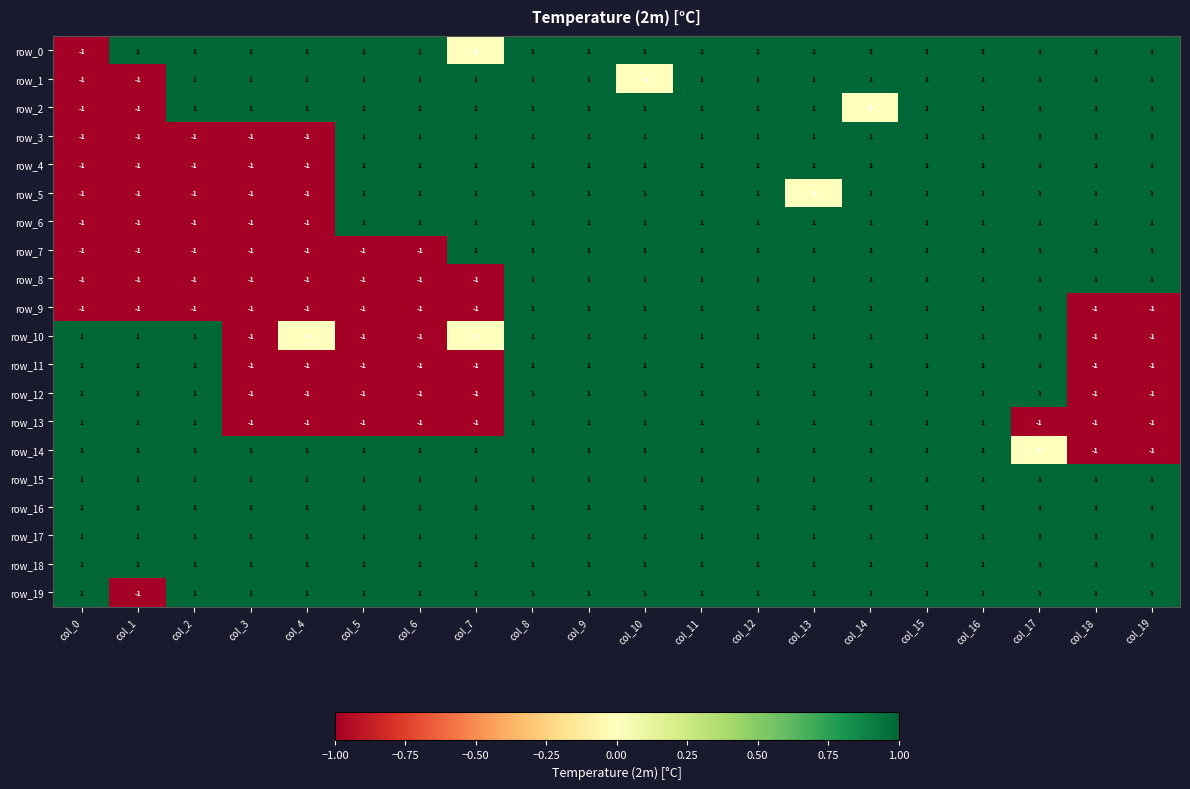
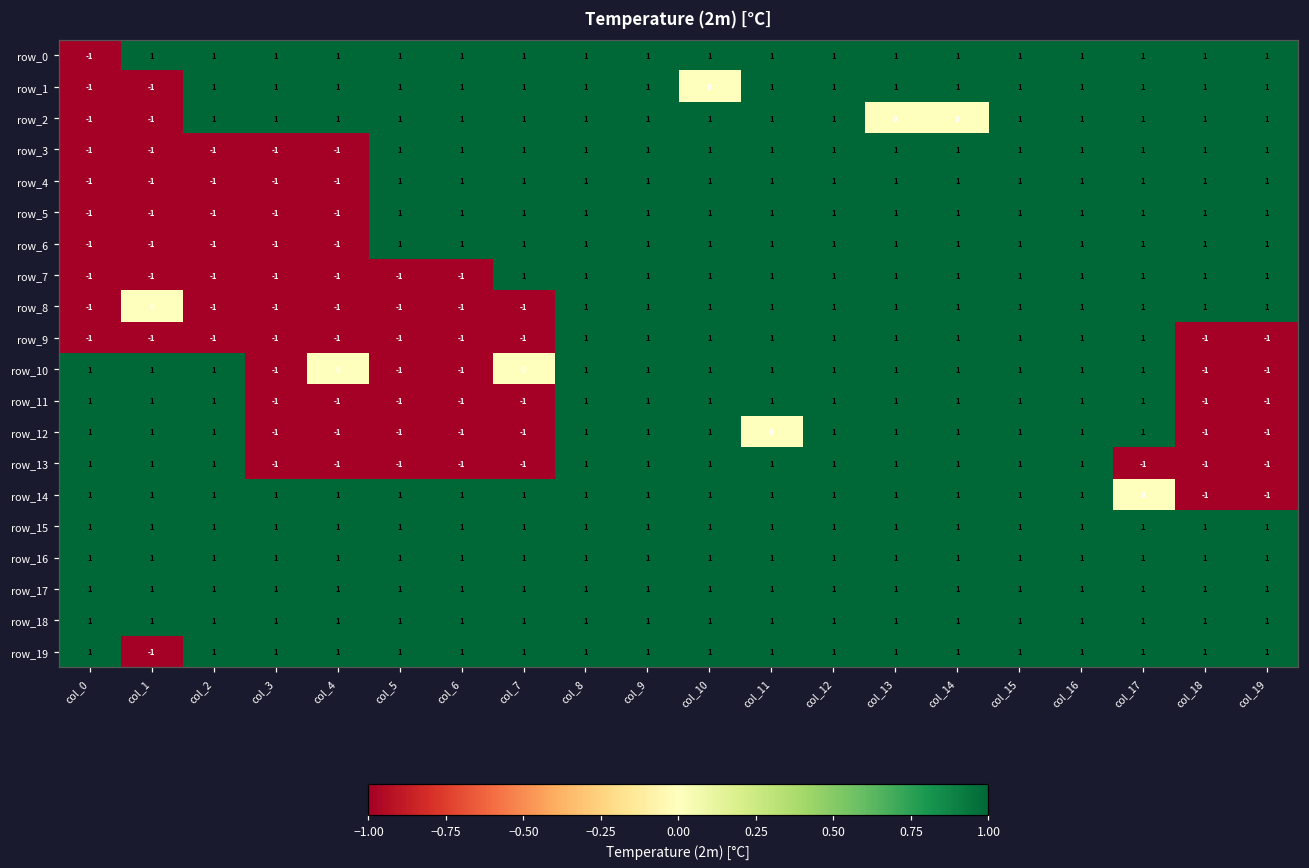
  {
    "row_0": {
      "col_0": -1,
      "col_1": 1,
      "col_2": 1,
      "col_3": 1,
      "col_4": 1,
      "col_5": 1,
      "col_6": 1,
-     "col_7": 0,
+     "col_7": 1,
      "col_8": 1,
      "col_9": 1,
      "col_10": 1,
      "col_11": 1,
      "col_12": 1,
      "col_13": 1,
      "col_14": 1,
      "col_15": 1,
      "col_16": 1,
      "col_17": 1,
      "col_18": 1,
      "col_19": 1
    },
    "row_2": {
      "col_0": -1,
      "col_1": -1,
      "col_2": 1,
      "col_3": 1,
      "col_4": 1,
      "col_5": 1,
      "col_6": 1,
      "col_7": 1,
      "col_8": 1,
      "col_9": 1,
      "col_10": 1,
      "col_11": 1,
      "col_12": 1,
-     "col_13": 1,
+     "col_13": 0,
      "col_14": 0,
      "col_15": 1,
      "col_16": 1,
      "col_17": 1,
      "col_18": 1,
      "col_19": 1
    },
    "row_5": {
      "col_0": -1,
      "col_1": -1,
      "col_2": -1,
      "col_3": -1,
      "col_4": -1,
      "col_5": 1,
      "col_6": 1,
      "col_7": 1,
      "col_8": 1,
      "col_9": 1,
      "col_10": 1,
      "col_11": 1,
      "col_12": 1,
-     "col_13": 0,
+     "col_13": 1,
      "col_14": 1,
      "col_15": 1,
      "col_16": 1,
      "col_17": 1,
      "col_18": 1,
      "col_19": 1
    },
    "row_8": {
      "col_0": -1,
-     "col_1": -1,
+     "col_1": 0,
      "col_2": -1,
      "col_3": -1,
      "col_4": -1,
      "col_5": -1,
      "col_6": -1,
      "col_7": -1,
      "col_8": 1,
      "col_9": 1,
      "col_10": 1,
      "col_11": 1,
      "col_12": 1,
      "col_13": 1,
      "col_14": 1,
      "col_15": 1,
      "col_16": 1,
      "col_17": 1,
      "col_18": 1,
      "col_19": 1
    },
    "row_12": {
      "col_0": 1,
      "col_1": 1,
      "col_2": 1,
      "col_3": -1,
      "col_4": -1,
      "col_5": -1,
      "col_6": -1,
      "col_7": -1,
      "col_8": 1,
      "col_9": 1,
      "col_10": 1,
-     "col_11": 1,
+     "col_11": 0,
      "col_12": 1,
      "col_13": 1,
      "col_14": 1,
      "col_15": 1,
      "col_16": 1,
      "col_17": 1,
      "col_18": -1,
      "col_19": -1
    }
  }
